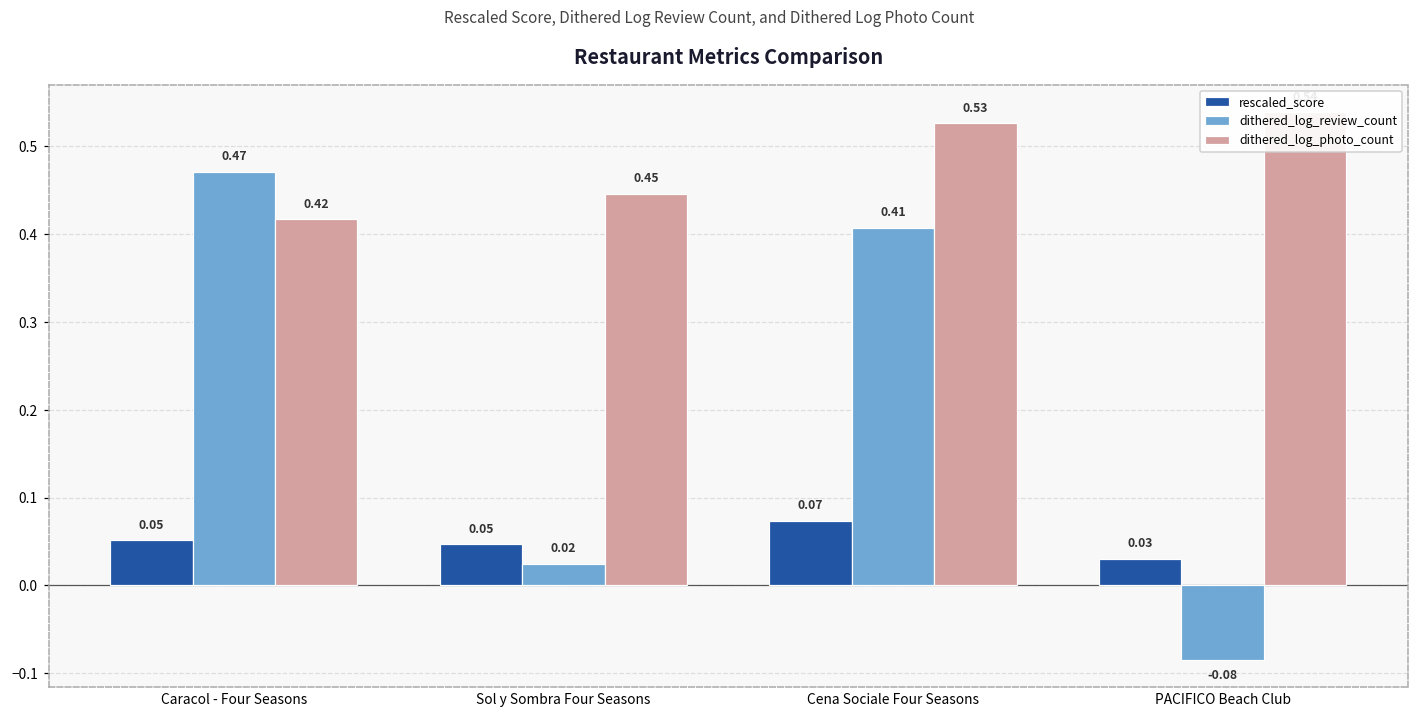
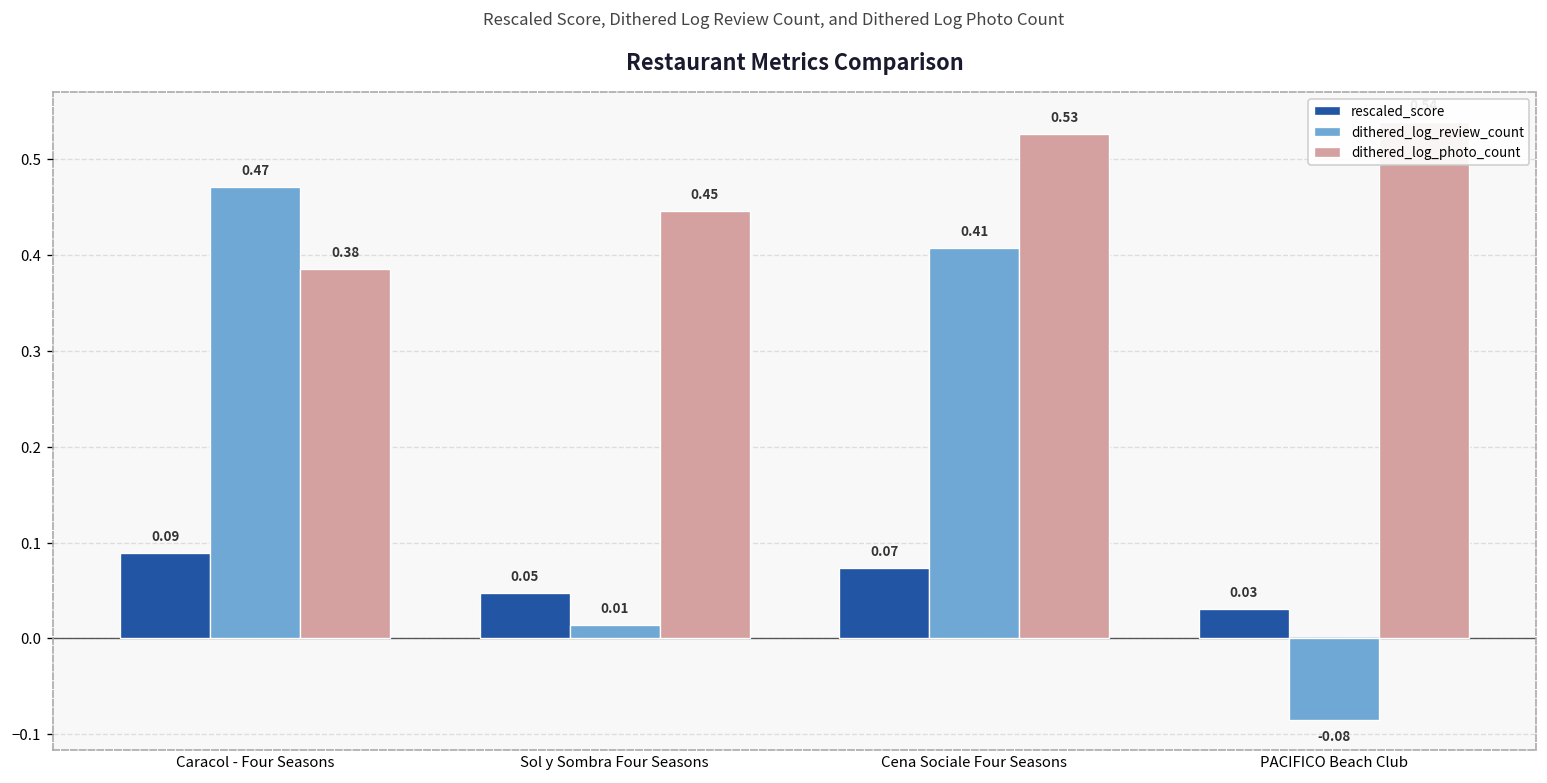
  {
    "rescaled_score": {
-     "Caracol - Four Seasons": 0.05,
+     "Caracol - Four Seasons": 0.09,
      "Sol y Sombra Four Seasons": 0.05,
      "Cena Sociale Four Seasons": 0.07,
      "PACIFICO Beach Club": 0.03
    },
    "dithered_log_review_count": {
      "Caracol - Four Seasons": 0.47,
-     "Sol y Sombra Four Seasons": 0.02,
+     "Sol y Sombra Four Seasons": 0.01,
      "Cena Sociale Four Seasons": 0.41,
      "PACIFICO Beach Club": -0.08
    },
    "dithered_log_photo_count": {
-     "Caracol - Four Seasons": 0.42,
+     "Caracol - Four Seasons": 0.38,
      "Sol y Sombra Four Seasons": 0.45,
      "Cena Sociale Four Seasons": 0.53
    }
  }
